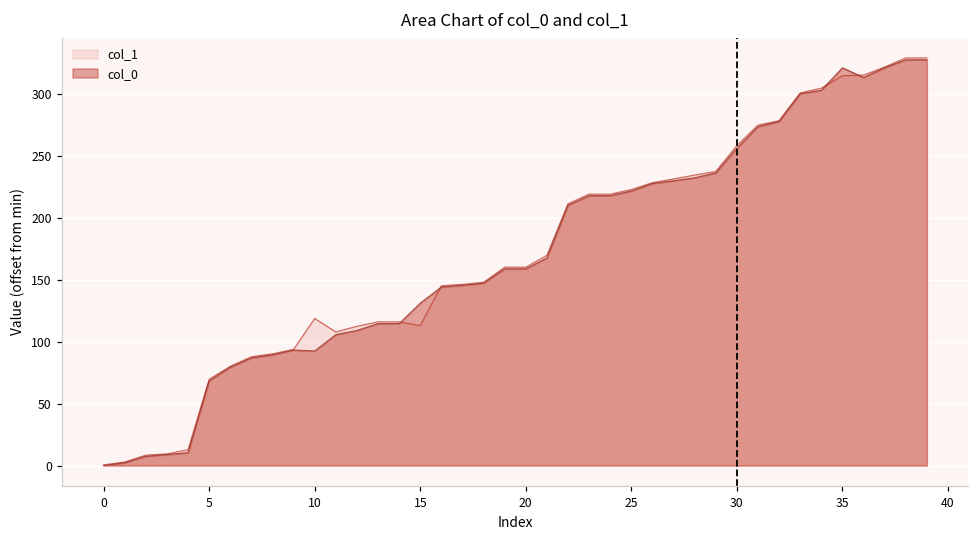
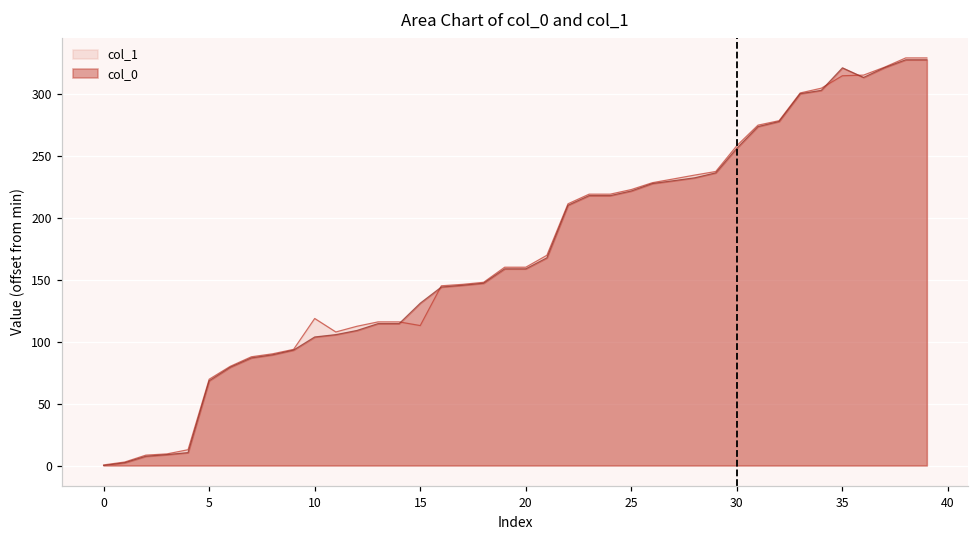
  {
    "col_1": {
      "10": 119,
      "15": 113,
      "35": 315
    },
    "col_0": {
-     "10": 93,
+     "10": 104,
      "15": 131,
      "35": 321
    }
  }
